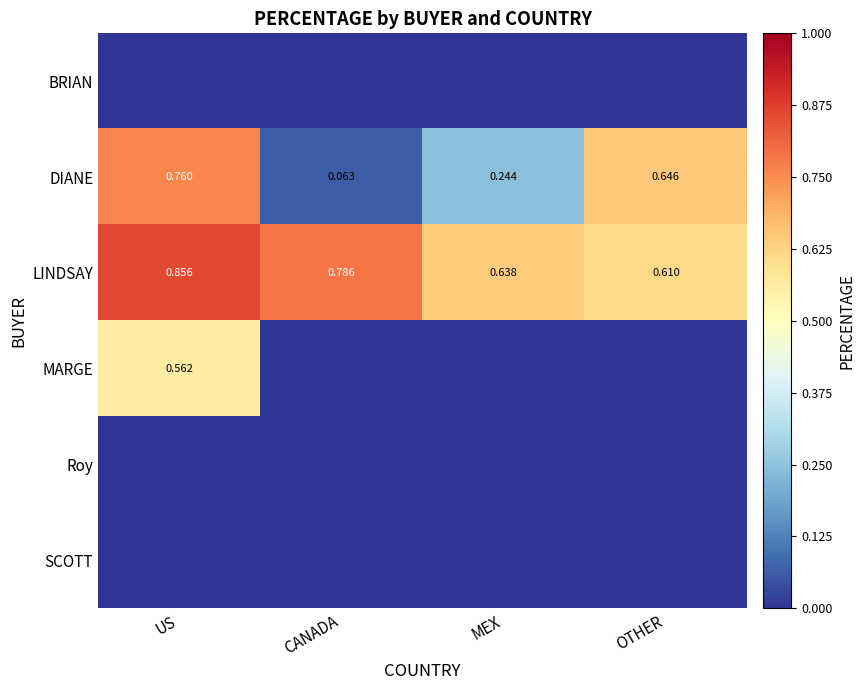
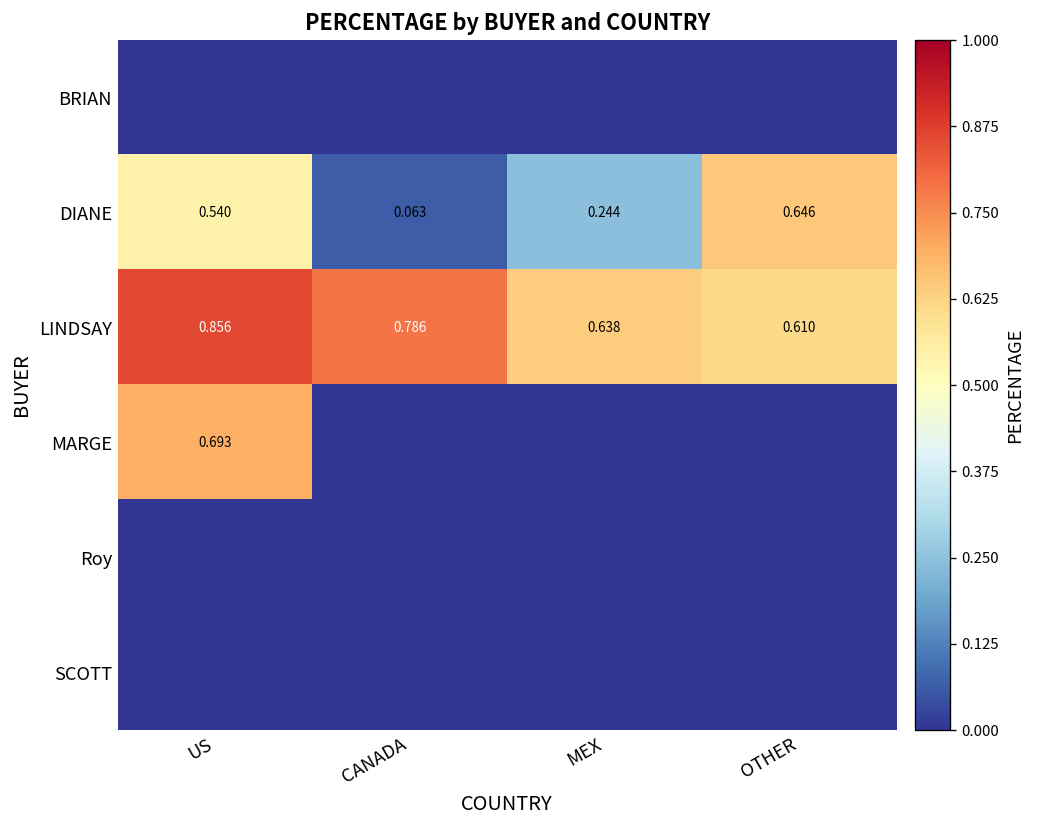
  {
    "DIANE": {
-     "US": 0.760,
+     "US": 0.540,
      "CANADA": 0.063,
      "MEX": 0.244,
      "OTHER": 0.646
    },
    "LINDSAY": {
      "US": 0.856,
      "CANADA": 0.786,
      "MEX": 0.638,
      "OTHER": 0.610
    },
    "MARGE": {
-     "US": 0.562
+     "US": 0.693
    }
  }
